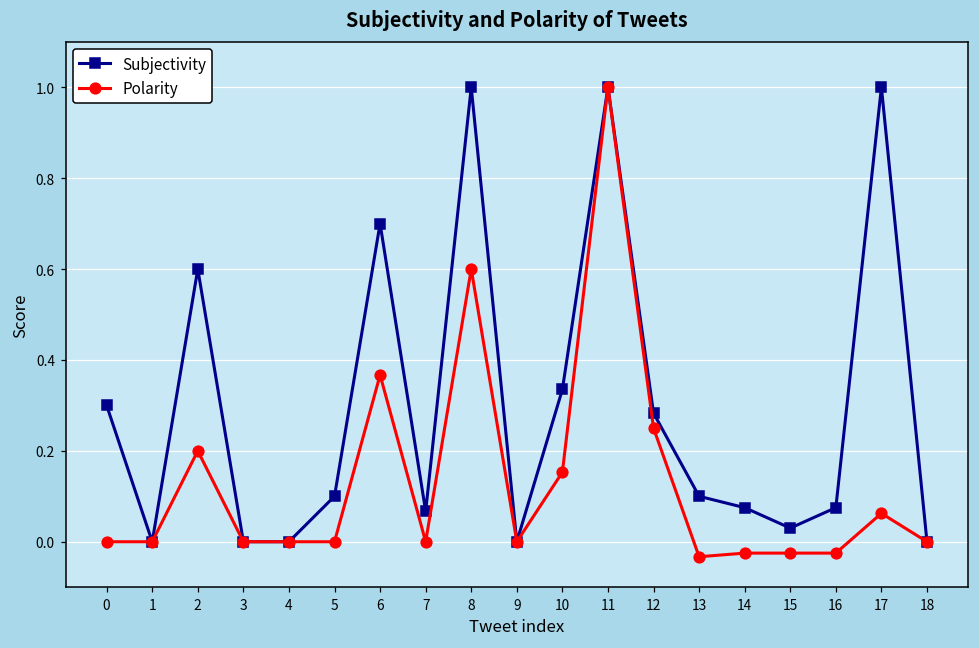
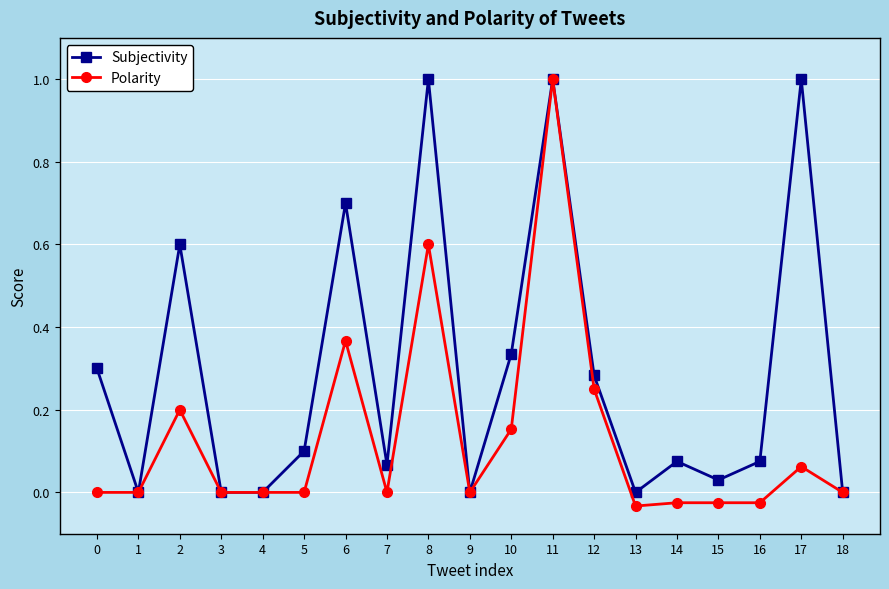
  {
    "Subjectivity": {
      "0": 0.3,
      "2": 0.6,
      "5": 0.1,
      "6": 0.7,
      "7": 0.07,
      "8": 1.0,
      "10": 0.34,
      "12": 0.28,
-     "13": 0.1,
+     "13": 0.0,
      "14": 0.08,
      "15": 0.03,
      "16": 0.08,
      "17": 1.0
    },
    "Polarity": {
      "0": 0.0,
      "2": 0.2,
      "5": 0.0,
      "6": 0.37,
      "7": 0.0,
      "8": 0.6,
      "10": 0.15,
      "12": 0.25,
      "13": -0.03,
      "14": -0.03,
      "15": -0.03,
      "16": -0.03,
      "17": 0.06
    }
  }
